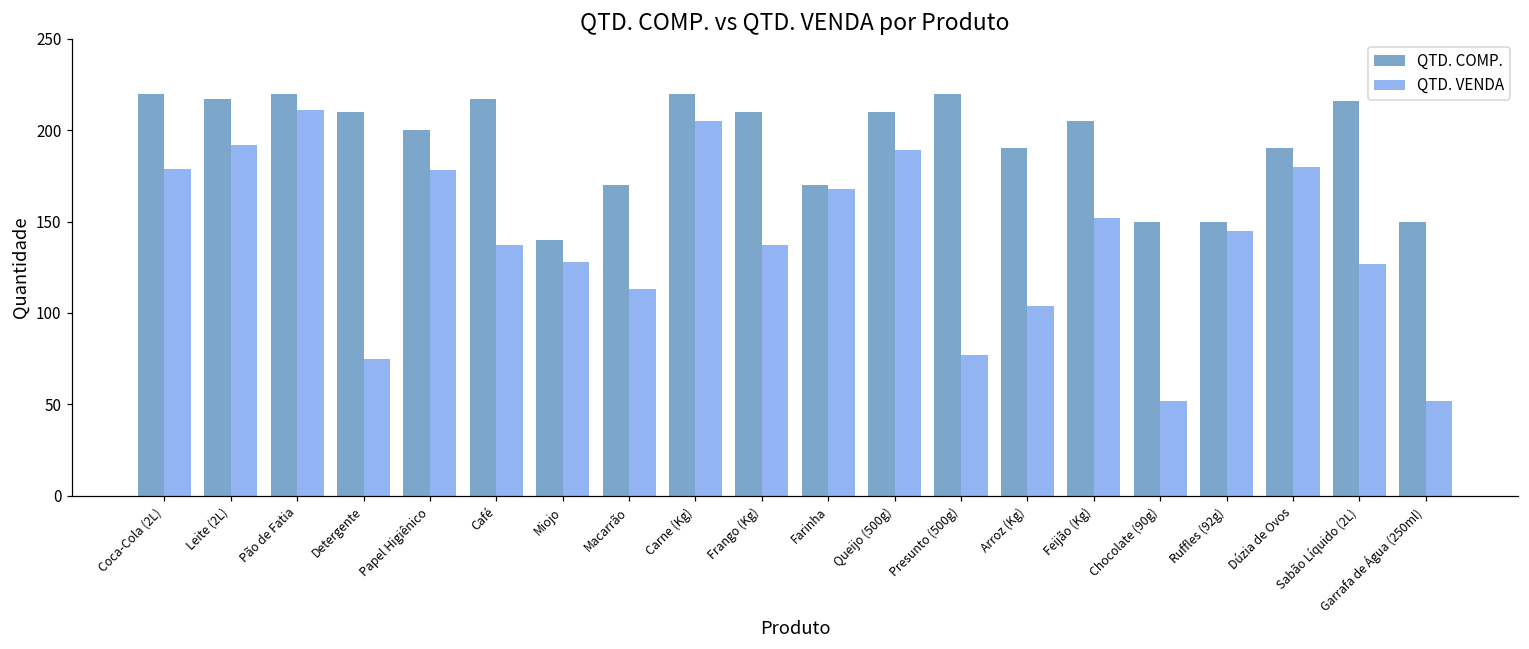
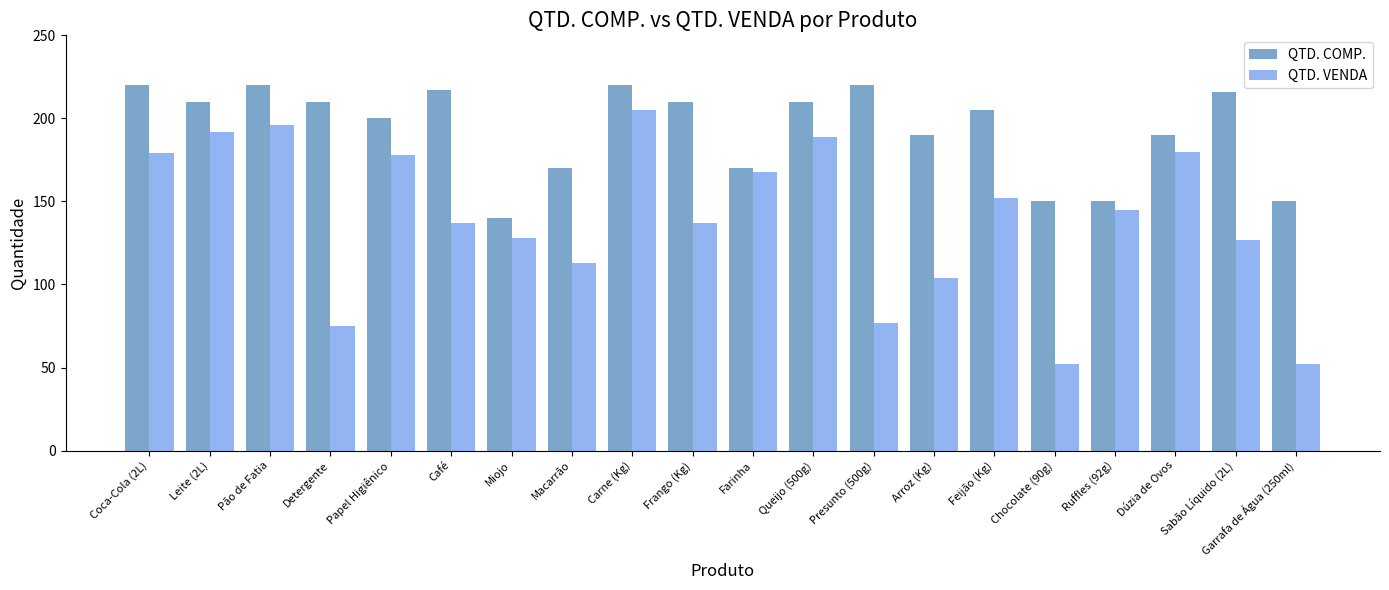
  {
    "QTD. COMP.": {
      "Coca-Cola (2L)": 220,
-     "Leite (2L)": 217,
+     "Leite (2L)": 210,
      "Pão de Fatia": 220,
      "Detergente": 210,
      "Papel Higiênico": 200,
      "Café": 217,
      "Miojo": 140,
      "Macarrão": 170,
      "Carne (Kg)": 220,
      "Frango (Kg)": 210,
      "Farinha": 170,
      "Queijo (500g)": 210,
      "Presunto (500g)": 220,
      "Arroz (Kg)": 190,
      "Feijão (Kg)": 205,
      "Chocolate (90g)": 150,
      "Ruffles (92g)": 150,
      "Dúzia de Ovos": 190,
      "Sabão Líquido (2L)": 216,
      "Garrafa de Água (250ml)": 150
    },
    "QTD. VENDA": {
      "Coca-Cola (2L)": 179,
      "Leite (2L)": 192,
-     "Pão de Fatia": 211,
+     "Pão de Fatia": 196,
      "Detergente": 75,
      "Papel Higiênico": 178,
      "Café": 137,
      "Miojo": 128,
      "Macarrão": 113,
      "Carne (Kg)": 205,
      "Frango (Kg)": 137,
      "Farinha": 168,
      "Queijo (500g)": 189,
      "Presunto (500g)": 77,
      "Arroz (Kg)": 104,
      "Feijão (Kg)": 152,
      "Chocolate (90g)": 52,
      "Ruffles (92g)": 145,
      "Dúzia de Ovos": 180,
      "Sabão Líquido (2L)": 127,
      "Garrafa de Água (250ml)": 52
    }
  }
